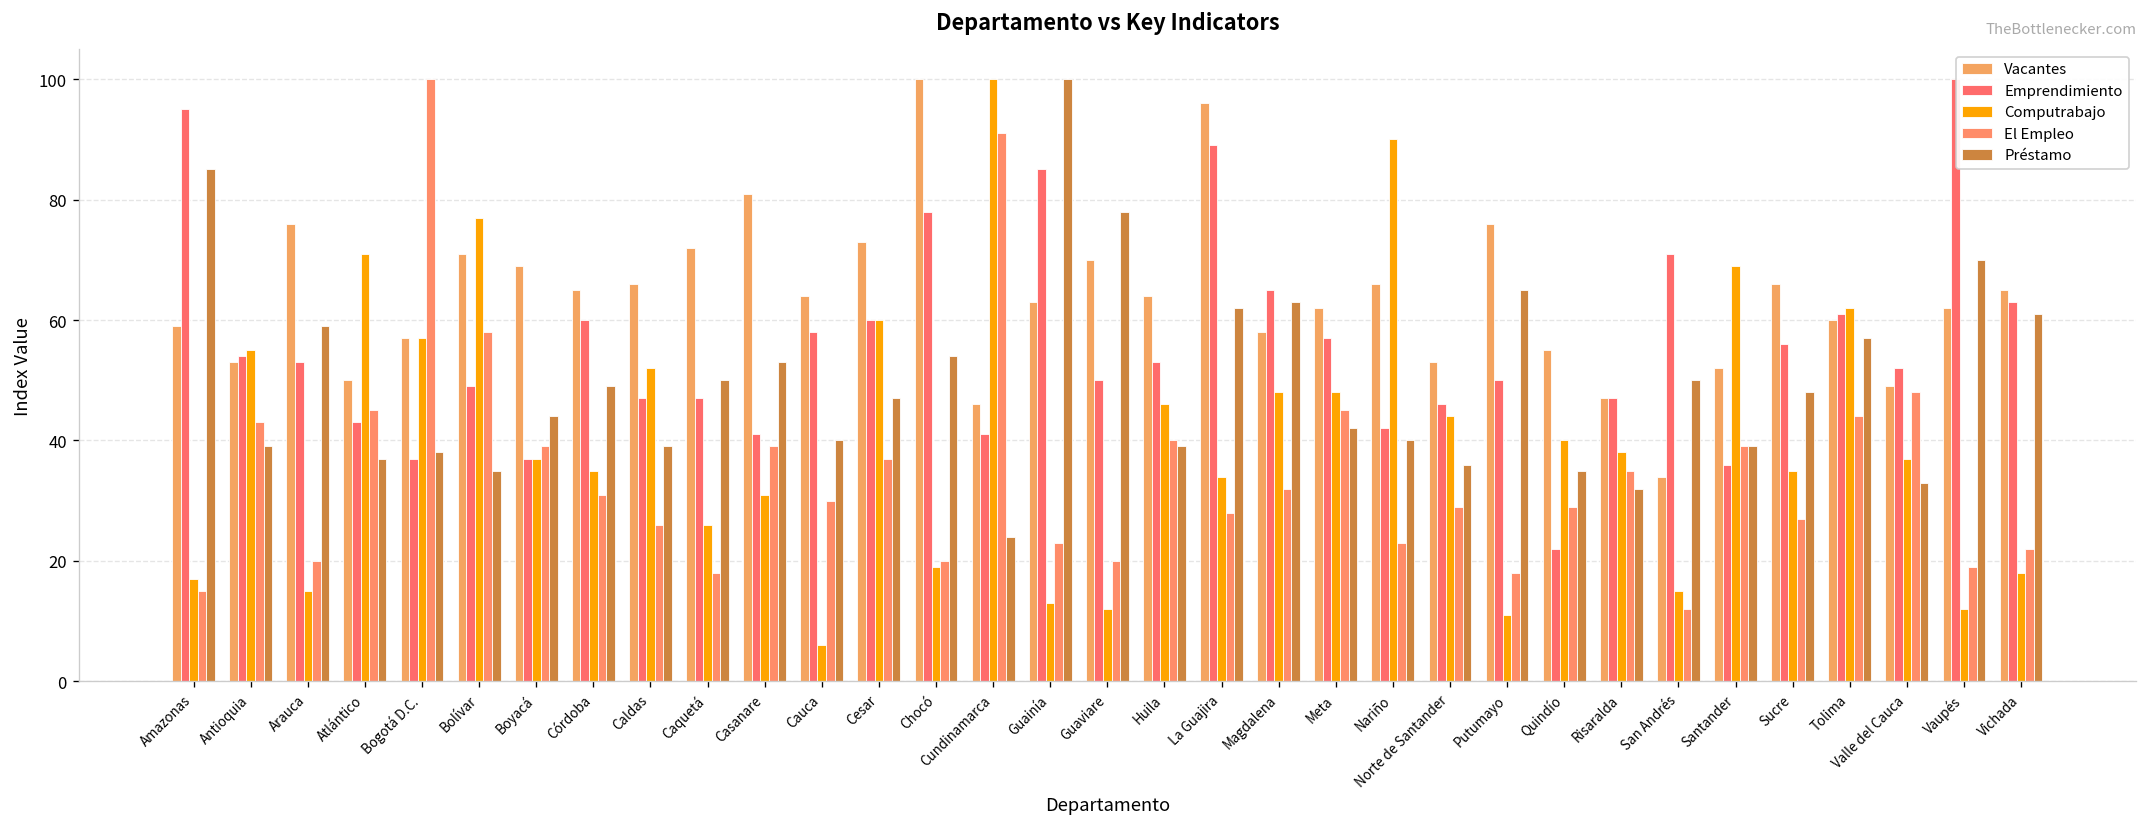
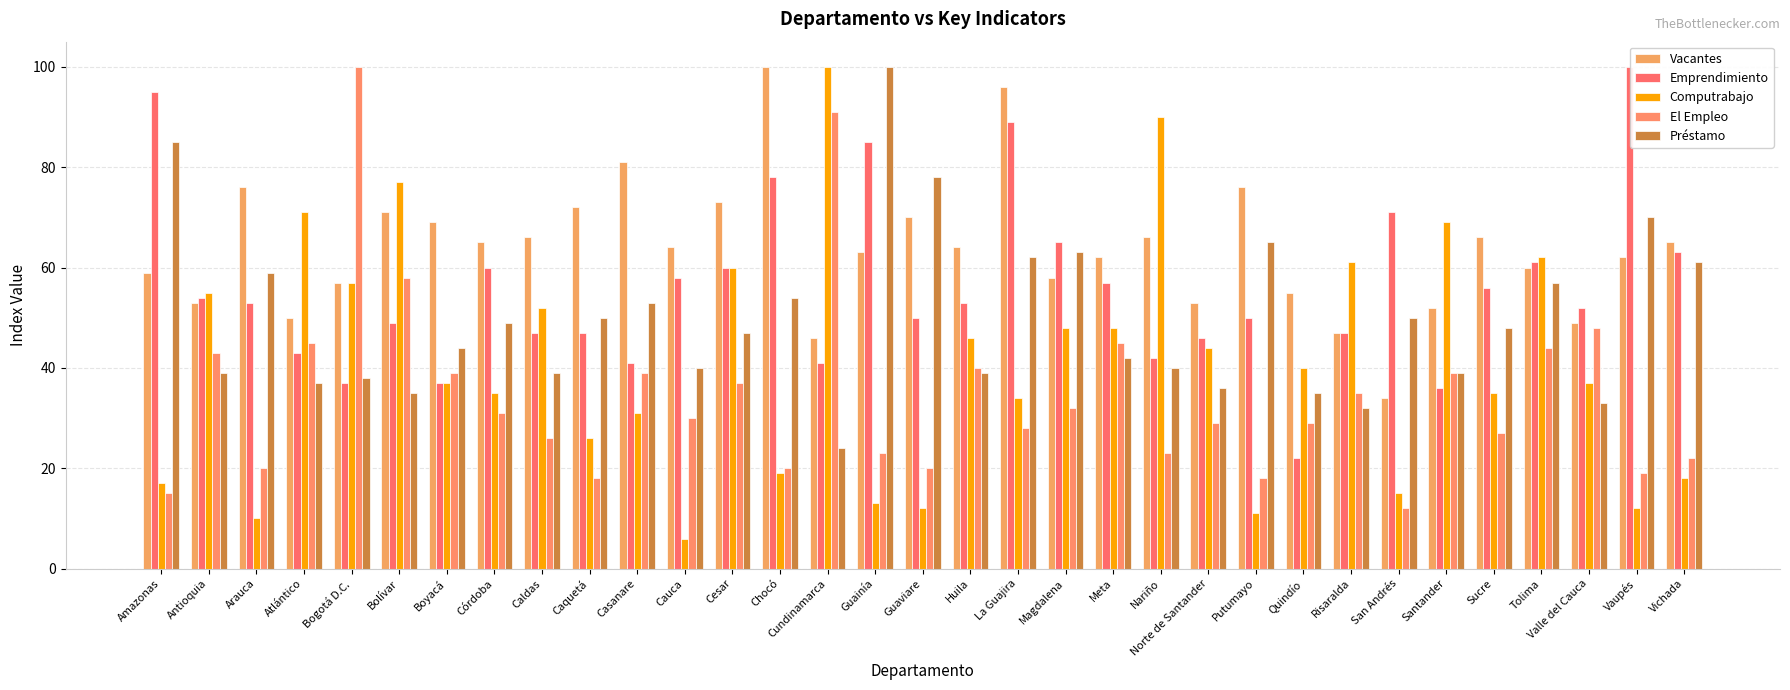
  {
    "Computrabajo": {
      "Amazonas": 17,
      "Antioquia": 55,
-     "Arauca": 15,
+     "Arauca": 10,
      "Atlántico": 71,
      "Bogotá D.C.": 57,
      "Bolívar": 77,
      "Boyacá": 37,
      "Córdoba": 35,
      "Caldas": 52,
      "Caquetá": 26,
      "Casanare": 31,
      "Cauca": 6,
      "Cesar": 60,
      "Chocó": 19,
      "Cundinamarca": 100,
      "Guainía": 13,
      "Guaviare": 12,
      "Huila": 46,
      "La Guajira": 34,
      "Magdalena": 48,
      "Meta": 48,
      "Nariño": 90,
      "Norte de Santander": 44,
      "Putumayo": 11,
      "Quindío": 40,
-     "Risaralda": 38,
+     "Risaralda": 61,
      "San Andrés": 15,
      "Santander": 69,
      "Sucre": 35,
      "Tolima": 62,
      "Valle del Cauca": 37,
      "Vaupés": 12,
      "Vichada": 18
    }
  }
